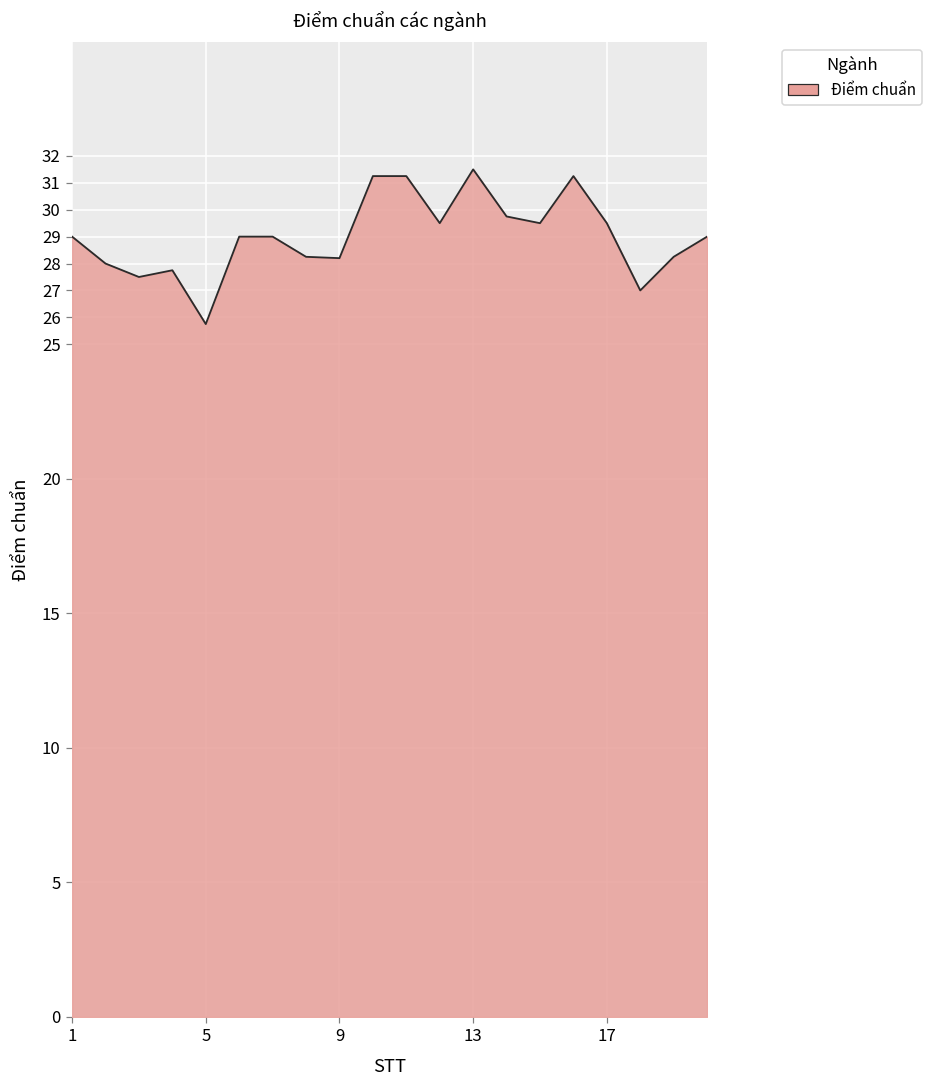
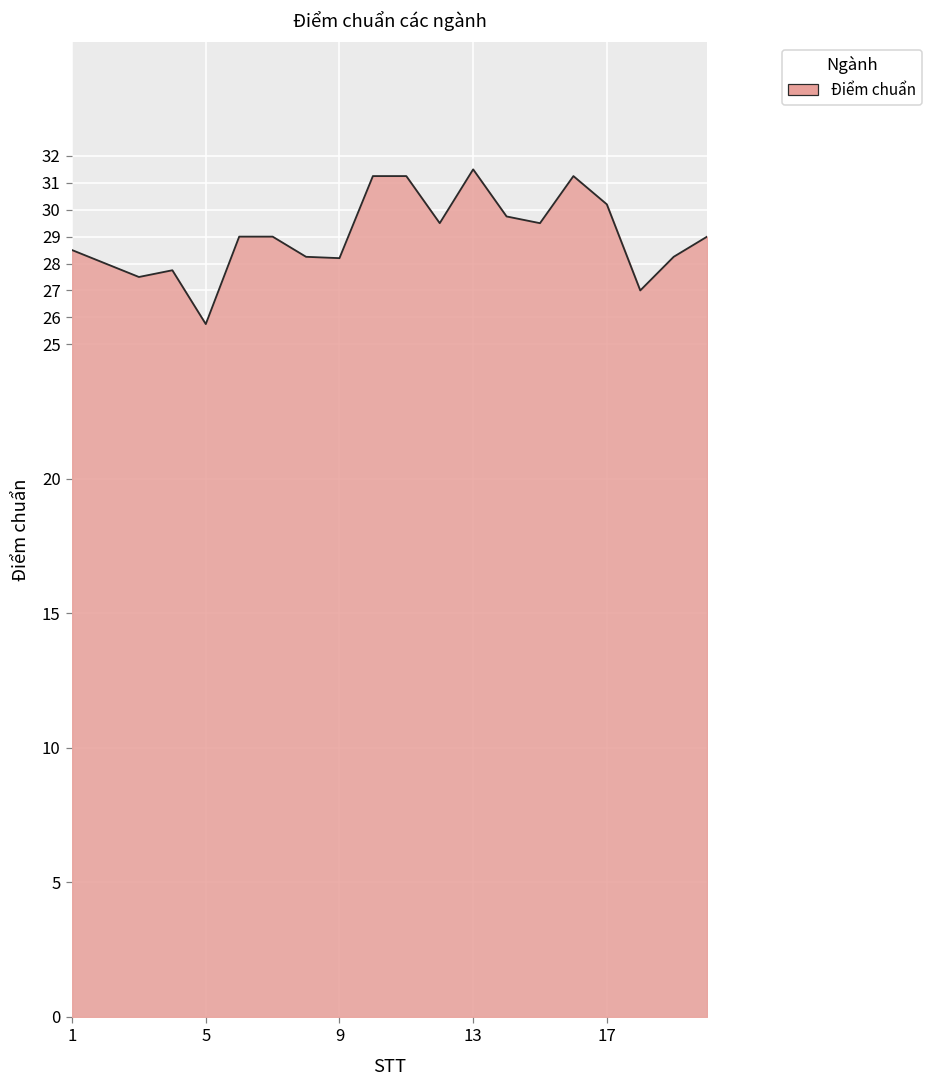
  {
-   "1": 29.0,
+   "1": 28.5,
    "5": 25.8,
    "9": 28.2,
    "13": 31.5,
-   "17": 29.5
+   "17": 30.2
  }
